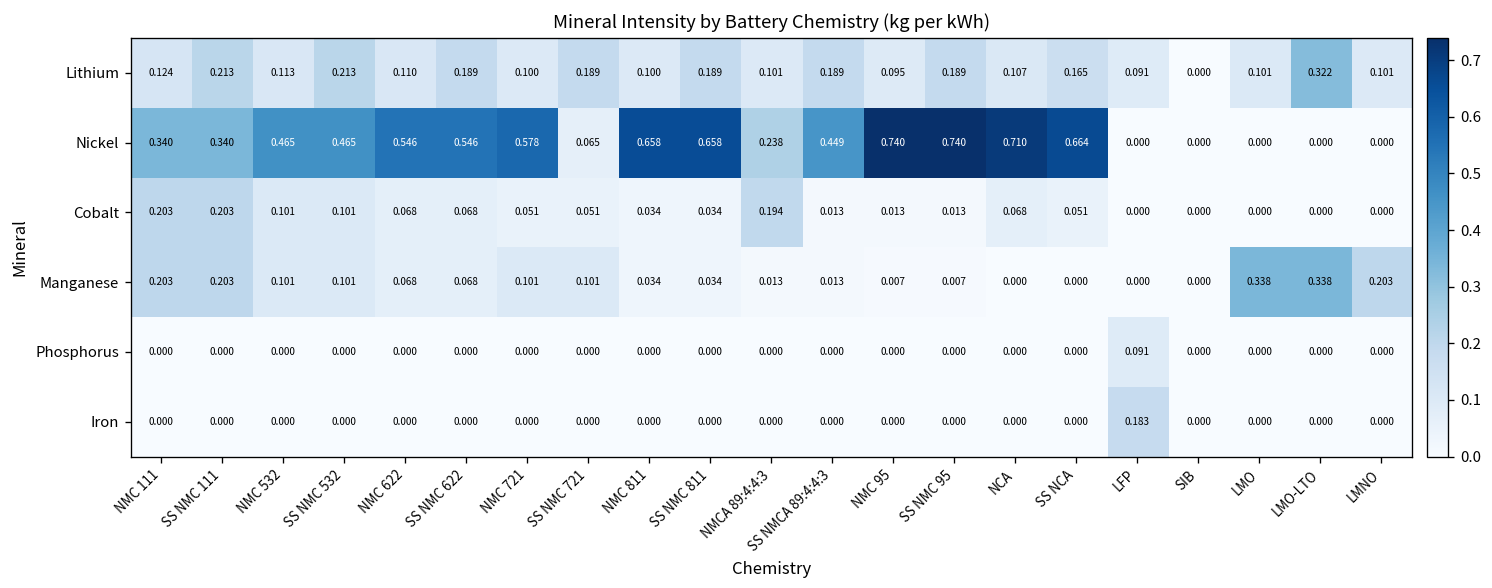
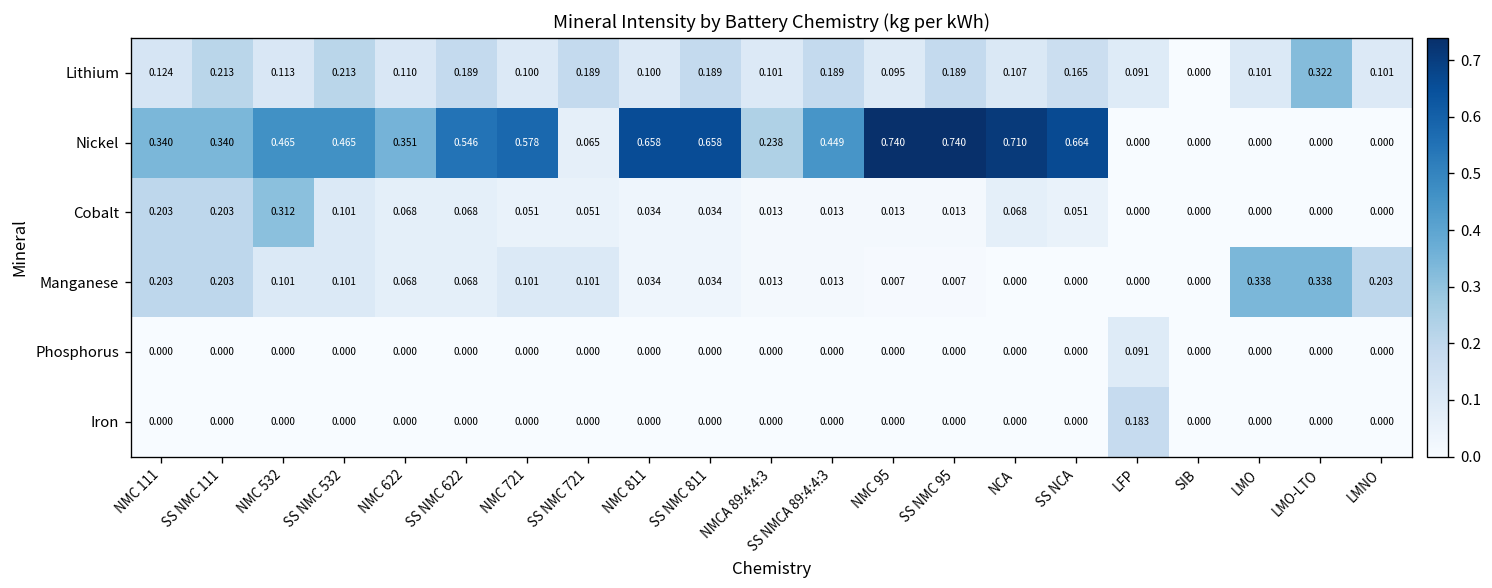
  {
    "Lithium": {
      "NMC 111": 0.124,
      "SS NMC 111": 0.213,
      "NMC 532": 0.113,
      "SS NMC 532": 0.213,
      "NMC 622": 0.110,
      "SS NMC 622": 0.189,
      "NMC 721": 0.100,
      "SS NMC 721": 0.189,
      "NMC 811": 0.100,
      "SS NMC 811": 0.189,
      "NMCA 89:4:4:3": 0.101,
      "SS NMCA 89:4:4:3": 0.189,
      "NMC 95": 0.095,
      "SS NMC 95": 0.189,
      "NCA": 0.107,
      "SS NCA": 0.165,
      "LFP": 0.091,
      "SIB": 0.000,
      "LMO": 0.101,
      "LMO-LTO": 0.322,
      "LMNO": 0.101
    },
    "Nickel": {
      "NMC 111": 0.340,
      "SS NMC 111": 0.340,
      "NMC 532": 0.465,
      "SS NMC 532": 0.465,
-     "NMC 622": 0.546,
+     "NMC 622": 0.351,
      "SS NMC 622": 0.546,
      "NMC 721": 0.578,
      "SS NMC 721": 0.065,
      "NMC 811": 0.658,
      "SS NMC 811": 0.658,
      "NMCA 89:4:4:3": 0.238,
      "SS NMCA 89:4:4:3": 0.449,
      "NMC 95": 0.740,
      "SS NMC 95": 0.740,
      "NCA": 0.710,
      "SS NCA": 0.664,
      "LFP": 0.000,
      "SIB": 0.000,
      "LMO": 0.000,
      "LMO-LTO": 0.000,
      "LMNO": 0.000
    },
    "Cobalt": {
      "NMC 111": 0.203,
      "SS NMC 111": 0.203,
-     "NMC 532": 0.101,
+     "NMC 532": 0.312,
      "SS NMC 532": 0.101,
      "NMC 622": 0.068,
      "SS NMC 622": 0.068,
      "NMC 721": 0.051,
      "SS NMC 721": 0.051,
      "NMC 811": 0.034,
      "SS NMC 811": 0.034,
-     "NMCA 89:4:4:3": 0.194,
+     "NMCA 89:4:4:3": 0.013,
      "SS NMCA 89:4:4:3": 0.013,
      "NMC 95": 0.013,
      "SS NMC 95": 0.013,
      "NCA": 0.068,
      "SS NCA": 0.051,
      "LFP": 0.000,
      "SIB": 0.000,
      "LMO": 0.000,
      "LMO-LTO": 0.000,
      "LMNO": 0.000
    },
    "Manganese": {
      "NMC 111": 0.203,
      "SS NMC 111": 0.203,
      "NMC 532": 0.101,
      "SS NMC 532": 0.101,
      "NMC 622": 0.068,
      "SS NMC 622": 0.068,
      "NMC 721": 0.101,
      "SS NMC 721": 0.101,
      "NMC 811": 0.034,
      "SS NMC 811": 0.034,
      "NMCA 89:4:4:3": 0.013,
      "SS NMCA 89:4:4:3": 0.013,
      "NMC 95": 0.007,
      "SS NMC 95": 0.007,
      "NCA": 0.000,
      "SS NCA": 0.000,
      "LFP": 0.000,
      "SIB": 0.000,
      "LMO": 0.338,
      "LMO-LTO": 0.338,
      "LMNO": 0.203
    },
    "Phosphorus": {
      "NMC 111": 0.000,
      "SS NMC 111": 0.000,
      "NMC 532": 0.000,
      "SS NMC 532": 0.000,
      "NMC 622": 0.000,
      "SS NMC 622": 0.000,
      "NMC 721": 0.000,
      "SS NMC 721": 0.000,
      "NMC 811": 0.000,
      "SS NMC 811": 0.000,
      "NMCA 89:4:4:3": 0.000,
      "SS NMCA 89:4:4:3": 0.000,
      "NMC 95": 0.000,
      "SS NMC 95": 0.000,
      "NCA": 0.000,
      "SS NCA": 0.000,
      "LFP": 0.091,
      "SIB": 0.000,
      "LMO": 0.000,
      "LMO-LTO": 0.000,
      "LMNO": 0.000
    },
    "Iron": {
      "NMC 111": 0.000,
      "SS NMC 111": 0.000,
      "NMC 532": 0.000,
      "SS NMC 532": 0.000,
      "NMC 622": 0.000,
      "SS NMC 622": 0.000,
      "NMC 721": 0.000,
      "SS NMC 721": 0.000,
      "NMC 811": 0.000,
      "SS NMC 811": 0.000,
      "NMCA 89:4:4:3": 0.000,
      "SS NMCA 89:4:4:3": 0.000,
      "NMC 95": 0.000,
      "SS NMC 95": 0.000,
      "NCA": 0.000,
      "SS NCA": 0.000,
      "LFP": 0.183,
      "SIB": 0.000,
      "LMO": 0.000,
      "LMO-LTO": 0.000,
      "LMNO": 0.000
    }
  }
